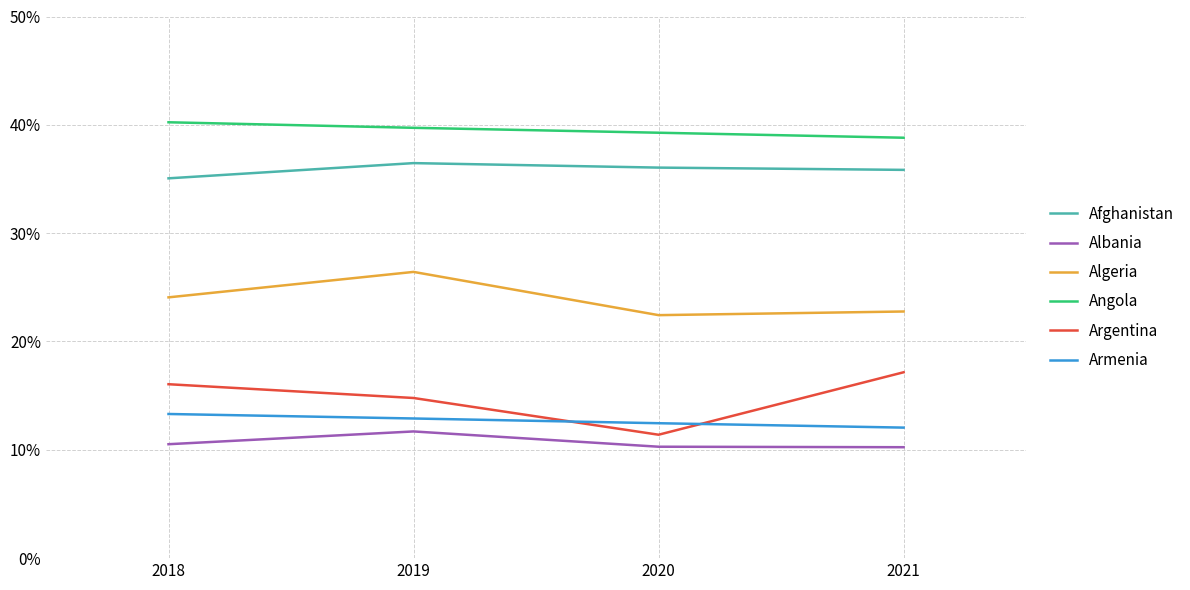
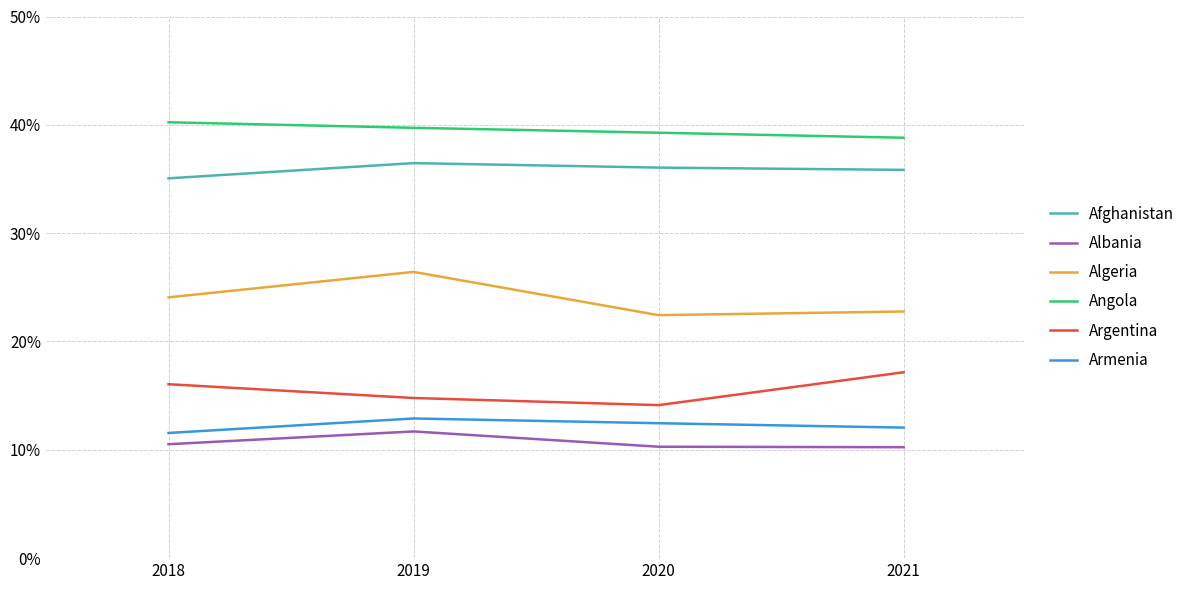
  {
    "Afghanistan": {
      "2018": "35.1%",
      "2019": "36.5%",
      "2020": "36.1%",
      "2021": "35.8%"
    },
    "Albania": {
      "2018": "10.5%",
      "2019": "11.7%",
      "2020": "10.3%",
      "2021": "10.2%"
    },
    "Algeria": {
      "2018": "24.1%",
      "2019": "26.4%",
      "2020": "22.4%",
      "2021": "22.8%"
    },
    "Angola": {
      "2018": "40.2%",
      "2019": "39.7%",
      "2020": "39.3%",
      "2021": "38.8%"
    },
    "Argentina": {
      "2018": "16.1%",
      "2019": "14.8%",
-     "2020": "11.4%",
+     "2020": "14.1%",
      "2021": "17.2%"
    },
    "Armenia": {
-     "2018": "13.3%",
+     "2018": "11.6%",
      "2019": "12.9%",
      "2020": "12.5%",
      "2021": "12.0%"
    }
  }
